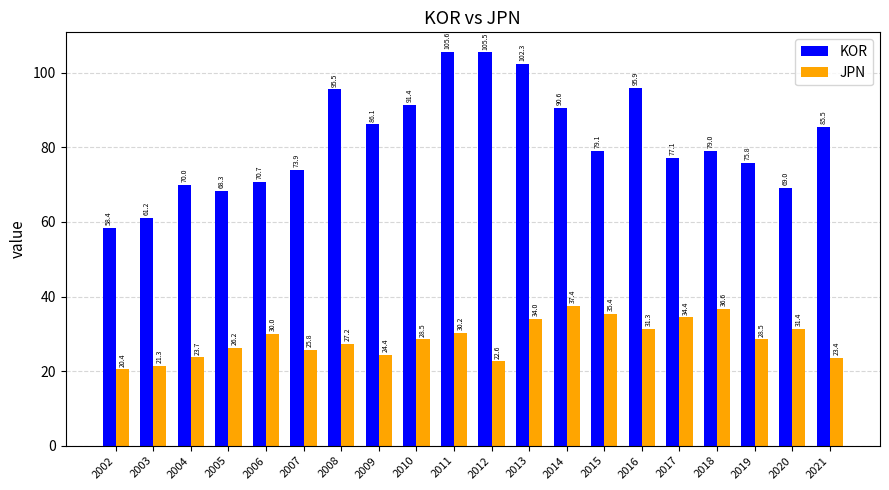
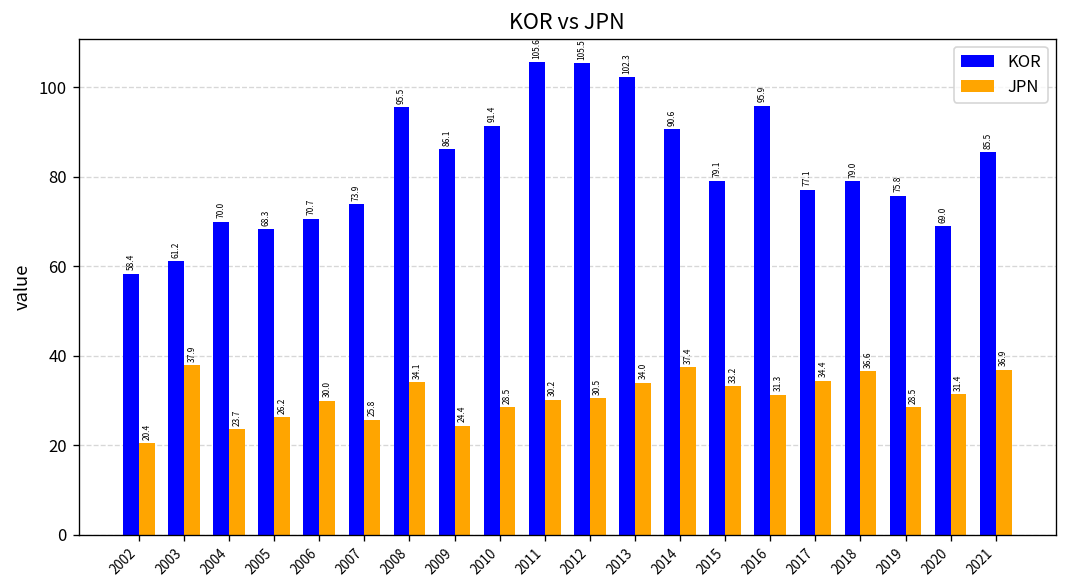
  {
    "KOR": {
      "2002": 58.4,
      "2003": 61.2,
      "2004": 70.0,
      "2005": 68.3,
      "2006": 70.7,
      "2007": 73.9,
      "2008": 95.5,
      "2009": 86.1,
      "2010": 91.4,
      "2011": 105.6,
      "2012": 105.5,
      "2013": 102.3,
      "2014": 90.6,
      "2015": 79.1,
      "2016": 95.9,
      "2017": 77.1,
      "2018": 79.0,
      "2019": 75.8,
      "2020": 69.0,
      "2021": 85.5
    },
    "JPN": {
      "2002": 20.4,
-     "2003": 21.3,
+     "2003": 37.9,
      "2004": 23.7,
      "2005": 26.2,
      "2006": 30.0,
      "2007": 25.8,
-     "2008": 27.2,
+     "2008": 34.1,
      "2009": 24.4,
      "2010": 28.5,
      "2011": 30.2,
-     "2012": 22.6,
+     "2012": 30.5,
      "2013": 34.0,
      "2014": 37.4,
-     "2015": 35.4,
+     "2015": 33.2,
      "2016": 31.3,
      "2017": 34.4,
      "2018": 36.6,
      "2019": 28.5,
      "2020": 31.4,
-     "2021": 23.4
+     "2021": 36.9
    }
  }
